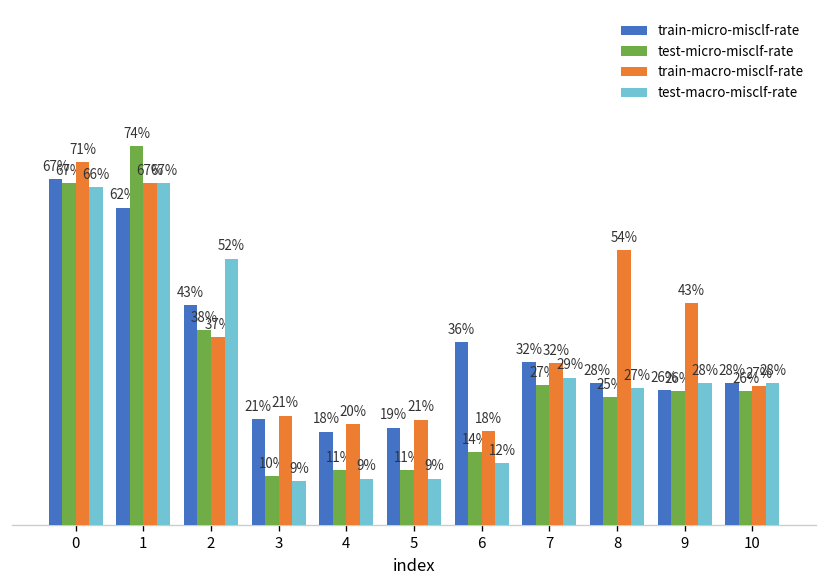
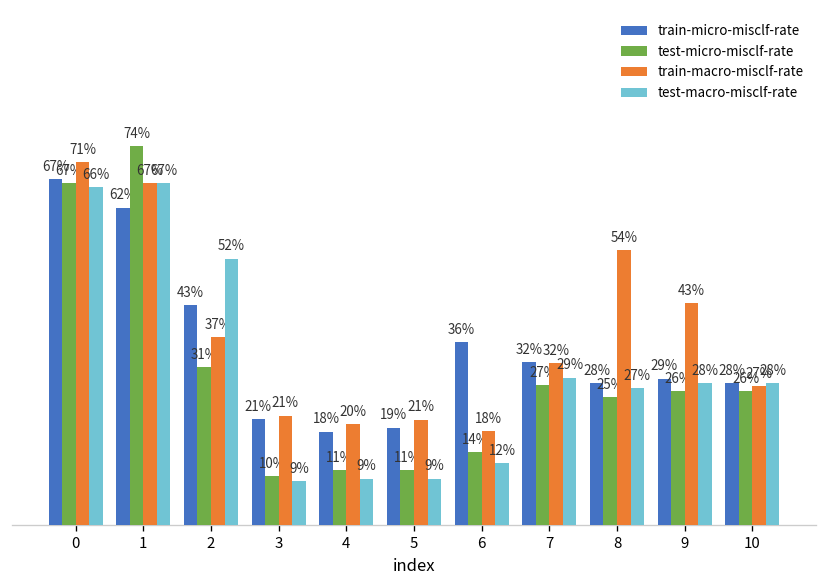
  {
    "train-micro-misclf-rate": {
      "1": "62%",
      "2": "43%",
      "3": "21%",
      "4": "18%",
      "5": "19%",
      "6": "36%",
      "7": "32%",
      "8": "28%",
-     "9": "26%"
+     "9": "29%"
    },
    "test-micro-misclf-rate": {
      "1": "74%",
-     "2": "38%",
+     "2": "31%",
      "3": "10%",
      "4": "11%",
      "5": "11%",
      "6": "14%",
      "7": "27%",
      "8": "25%"
    },
    "train-macro-misclf-rate": {
      "0": "71%",
      "3": "21%",
      "4": "20%",
      "5": "21%",
      "6": "18%",
      "7": "32%",
      "8": "54%",
      "9": "43%"
    },
    "test-macro-misclf-rate": {
      "0": "66%",
      "2": "52%",
      "3": "9%",
      "4": "9%",
      "5": "9%",
      "6": "12%",
      "7": "29%",
      "8": "27%",
      "9": "28%"
    }
  }
